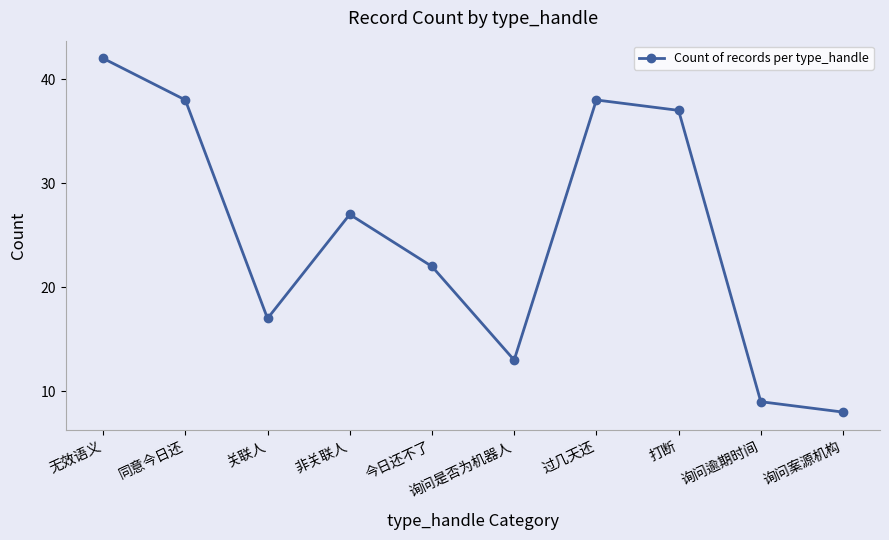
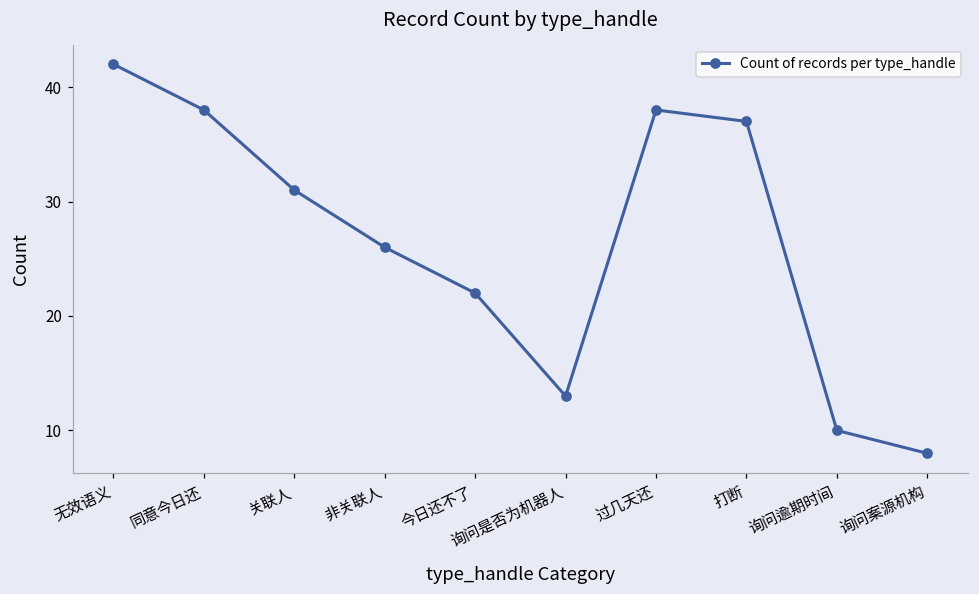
  {
    "无效语义": 42,
    "同意今日还": 38,
-   "关联人": 17,
-   "非关联人": 27,
+   "关联人": 31,
+   "非关联人": 26,
    "今日还不了": 22,
    "询问是否为机器人": 13,
    "过几天还": 38,
    "打断": 37,
-   "询问逾期时间": 9,
+   "询问逾期时间": 10,
    "询问案源机构": 8
  }
